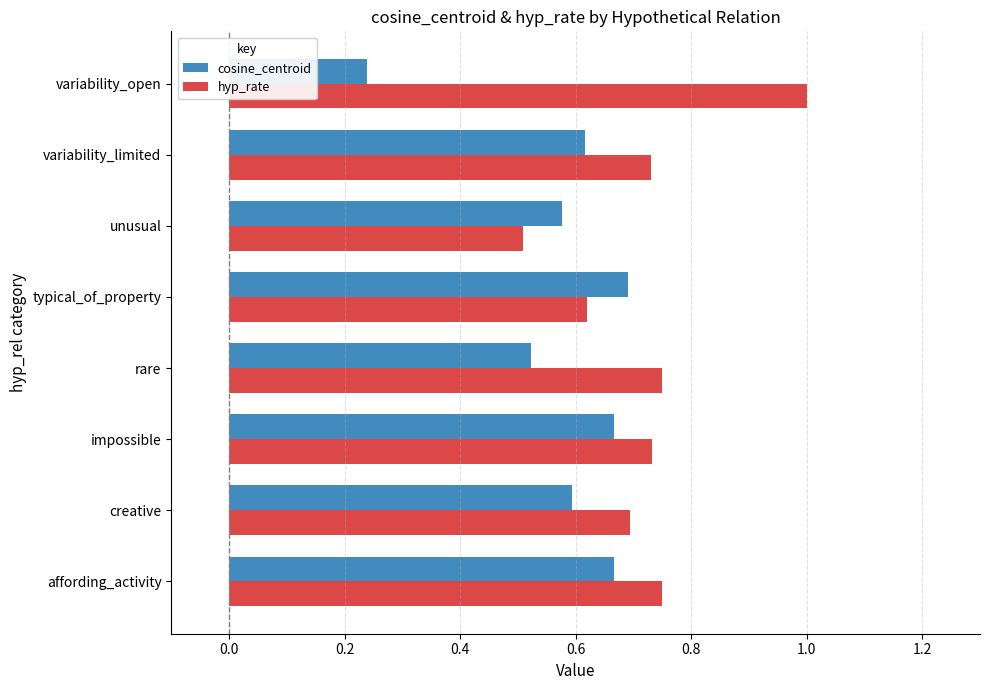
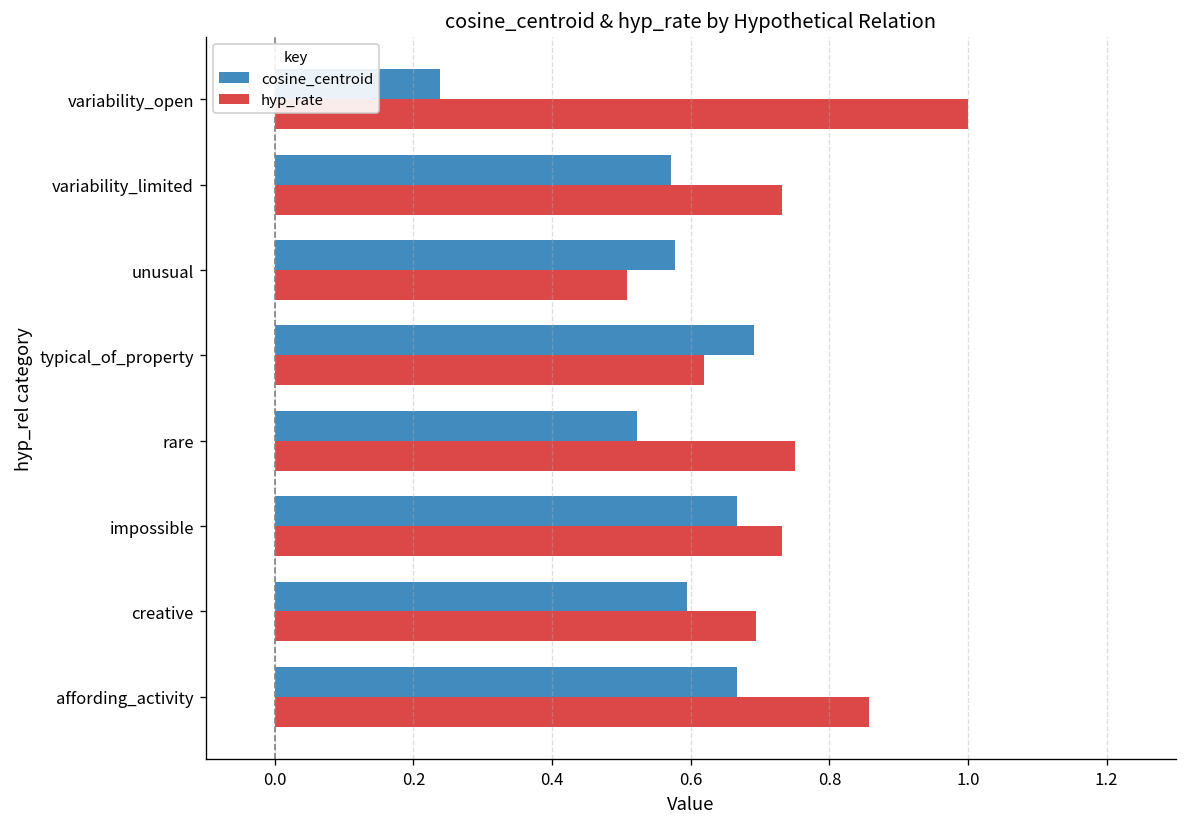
  {
    "cosine_centroid": {
      "variability_open": 0.24,
-     "variability_limited": 0.62,
+     "variability_limited": 0.57,
      "unusual": 0.58,
      "typical_of_property": 0.69,
      "rare": 0.52,
      "impossible": 0.67,
      "creative": 0.59,
      "affording_activity": 0.67
    },
    "hyp_rate": {
      "variability_open": 1.00,
      "variability_limited": 0.73,
      "unusual": 0.51,
      "typical_of_property": 0.62,
      "rare": 0.75,
      "impossible": 0.73,
      "creative": 0.69,
-     "affording_activity": 0.75
+     "affording_activity": 0.86
    }
  }
